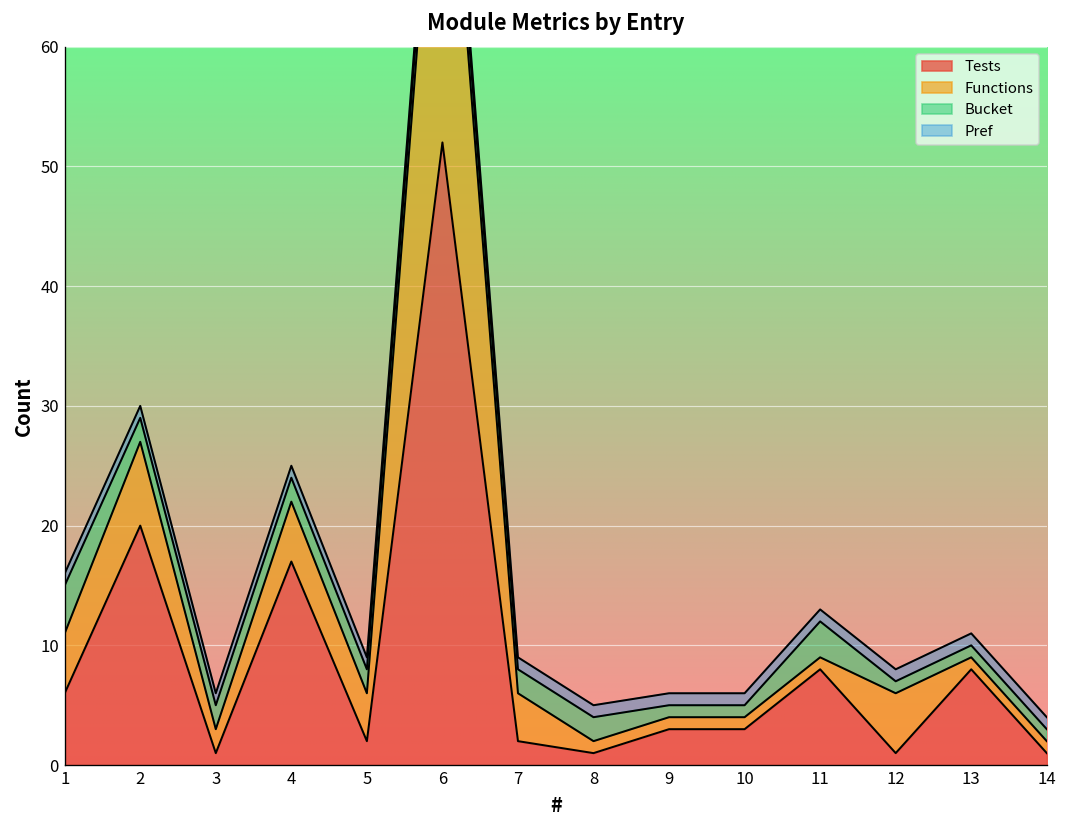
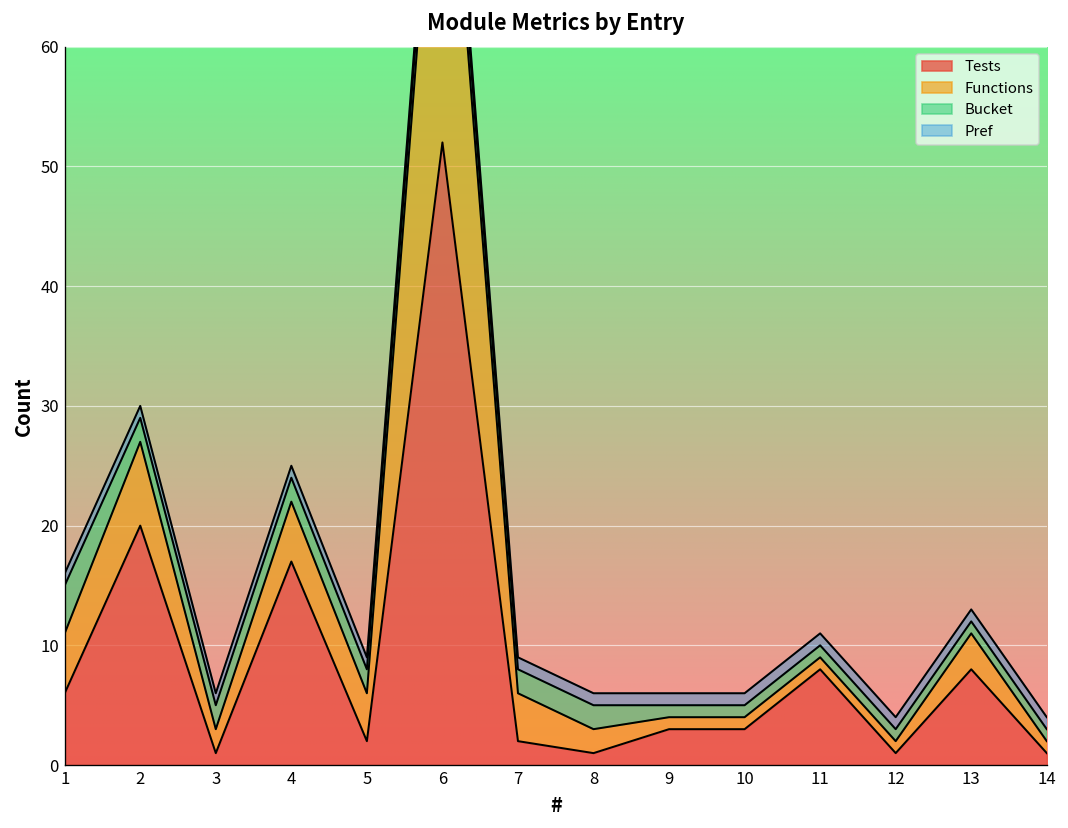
  {
    "Tests": {
      "1": 6,
      "2": 20,
      "3": 1,
      "4": 17,
      "5": 2,
      "6": 52,
      "7": 2,
      "8": 1,
      "9": 3,
      "10": 3,
      "11": 8,
      "12": 1,
      "13": 8,
      "14": 1
    },
    "Functions": {
      "1": 5,
      "2": 7,
      "3": 2,
      "4": 5,
      "5": 4,
      "7": 4,
-     "8": 1,
+     "8": 2,
      "9": 1,
      "10": 1,
      "11": 1,
-     "12": 5,
-     "13": 1,
+     "12": 1,
+     "13": 3,
      "14": 1
    },
    "Bucket": {
      "1": 4,
      "2": 2,
      "3": 2,
      "4": 2,
      "5": 2,
      "7": 2,
      "8": 2,
      "9": 1,
      "10": 1,
-     "11": 3,
+     "11": 1,
      "12": 1,
      "13": 1,
      "14": 1
    },
    "Pref": {
      "1": 1,
      "2": 1,
      "3": 1,
      "4": 1,
      "5": 1,
      "7": 1,
      "8": 1,
      "9": 1,
      "10": 1,
      "11": 1,
      "12": 1,
      "13": 1,
      "14": 1
    }
  }
